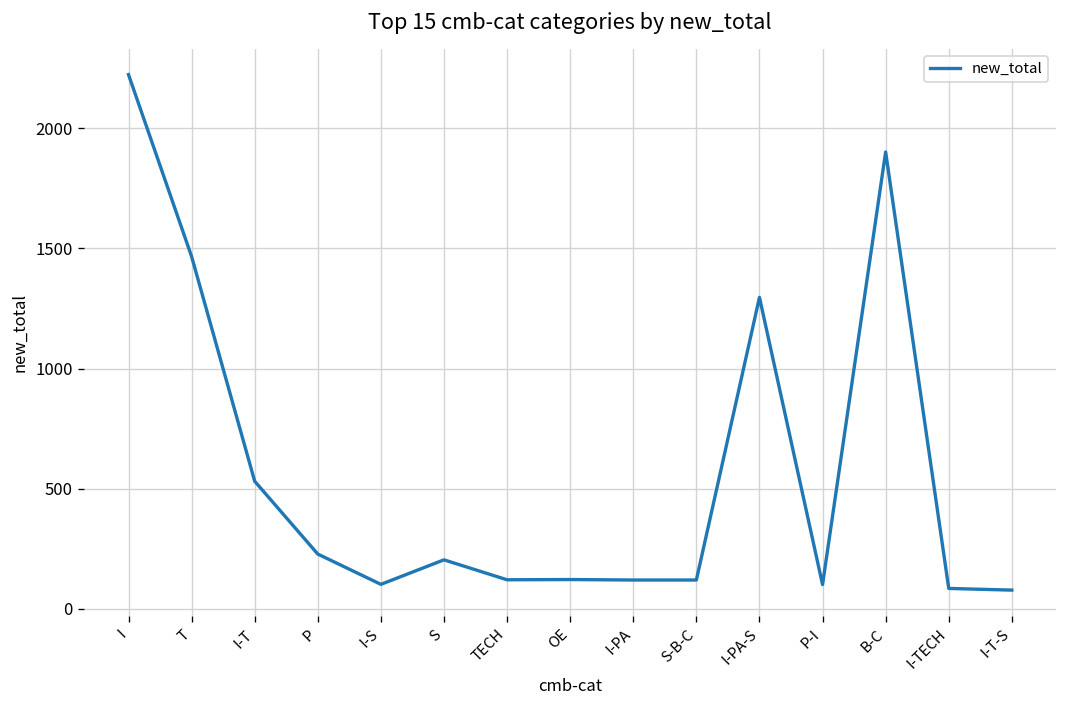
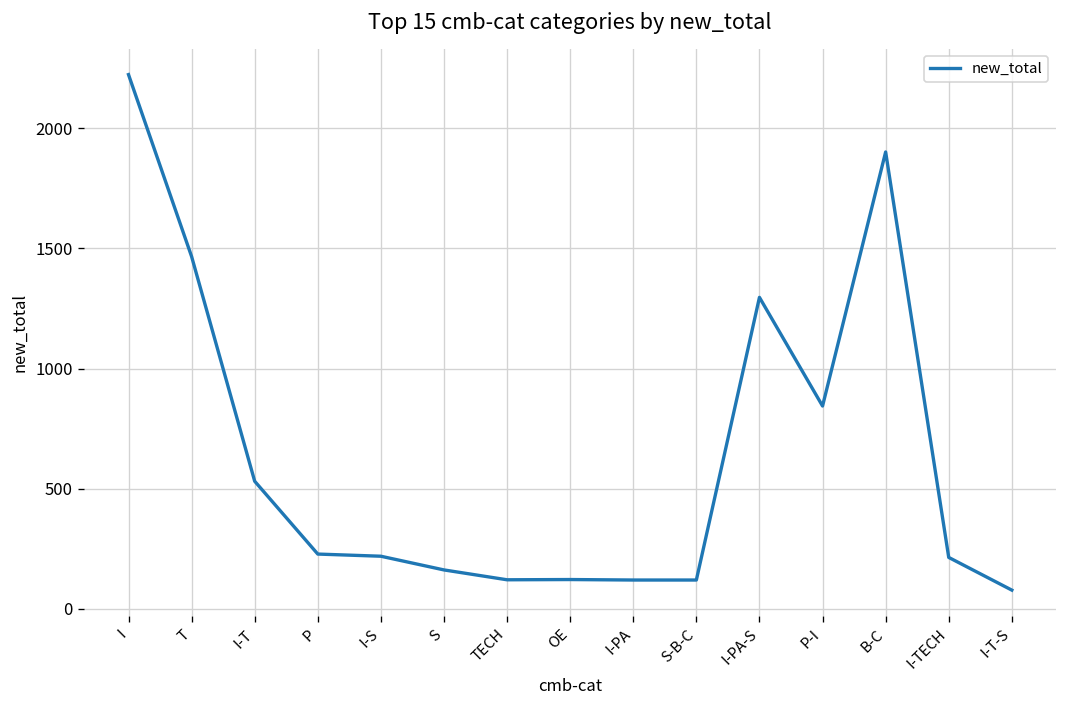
  {
    "I": 2220,
    "T": 1470,
    "I-T": 530,
    "P": 230,
-   "I-S": 100,
-   "S": 200,
+   "I-S": 220,
+   "S": 160,
    "TECH": 120,
    "OE": 120,
    "I-PA": 120,
    "S-B-C": 120,
    "I-PA-S": 1300,
-   "P-I": 100,
+   "P-I": 840,
    "B-C": 1900,
-   "I-TECH": 90,
+   "I-TECH": 210,
    "I-T-S": 80
  }
